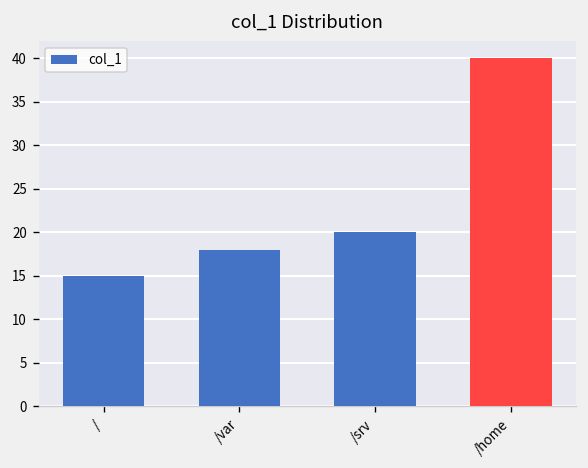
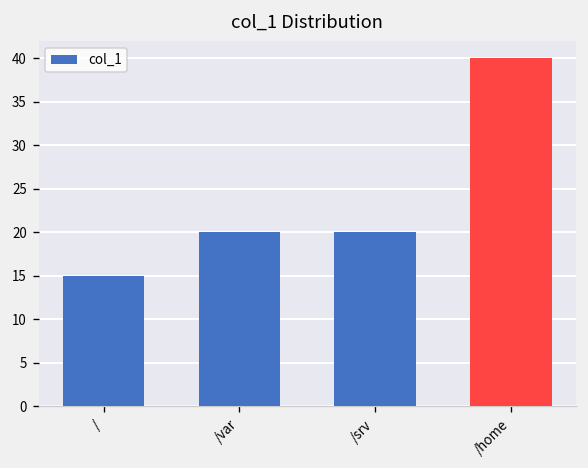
  {
    "/": 15,
-   "/var": 18,
+   "/var": 20,
    "/srv": 20,
    "/home": 40
  }
